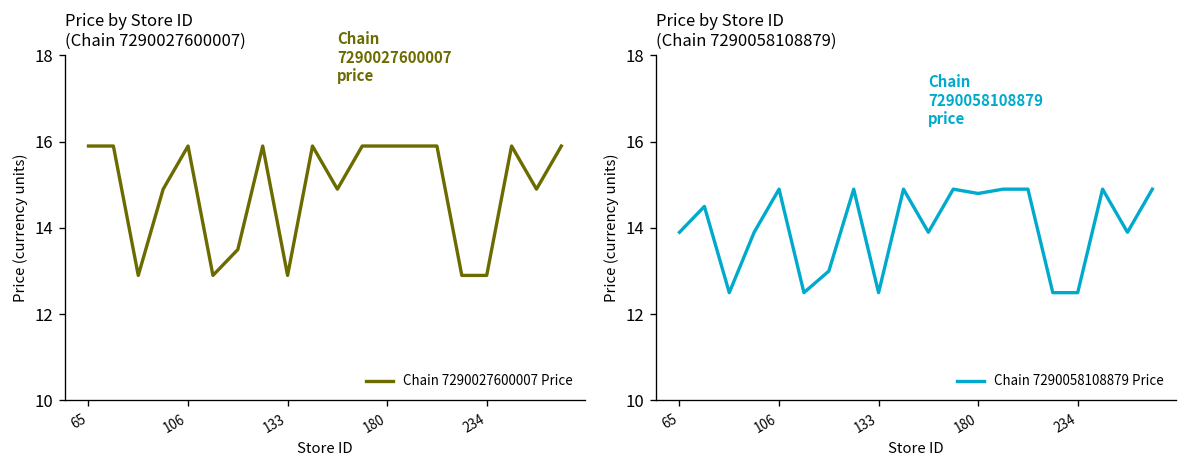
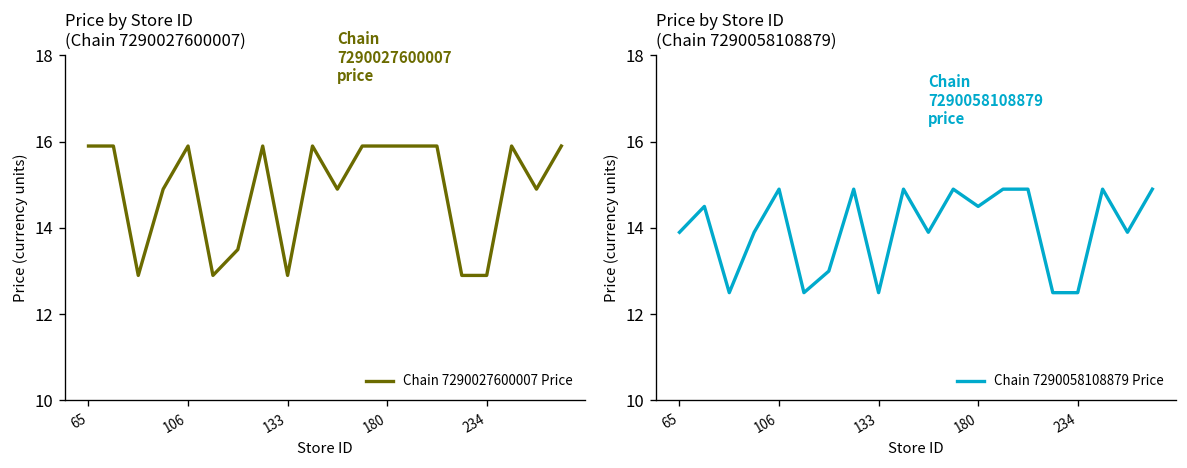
  {
    "Price by Store ID (Chain 7290027600007)": {
      "65": 15.9,
      "106": 15.9,
      "133": 12.9,
      "180": 15.9,
      "234": 12.9
    },
    "Price by Store ID (Chain 7290058108879)": {
      "65": 13.9,
      "106": 14.9,
      "133": 12.5,
-     "180": 14.8,
+     "180": 14.5,
      "234": 12.5
    }
  }
